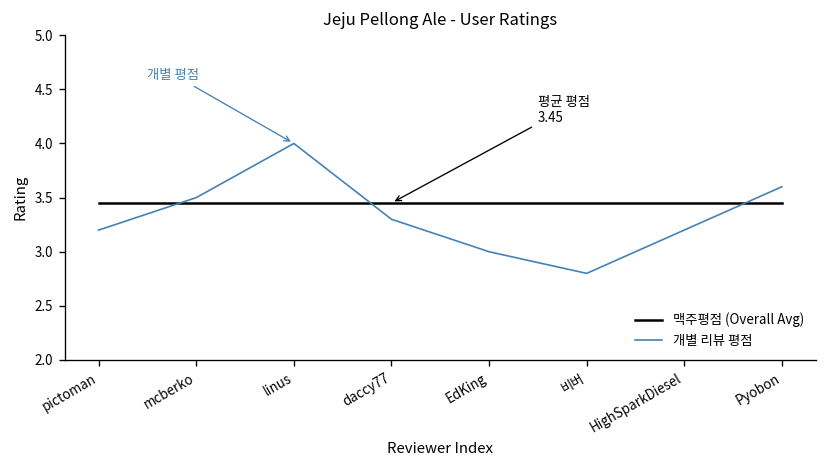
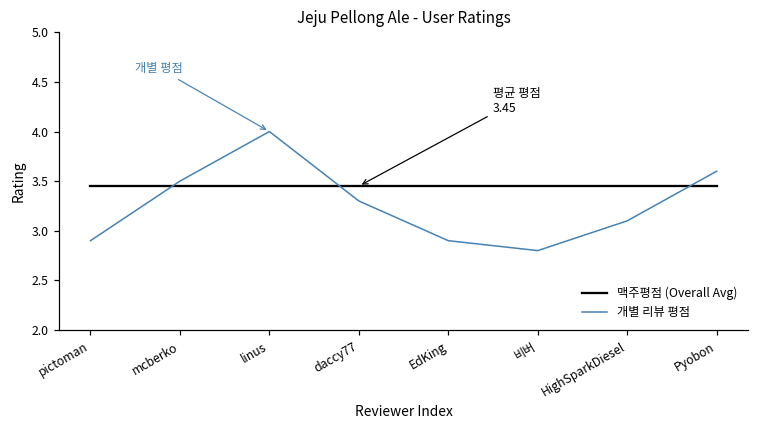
  {
    "맥주평점 (Overall Avg)": {
      "pictoman": 3.5,
      "mcberko": 3.5,
      "linus": 3.5,
      "daccy77": 3.5,
      "HighSparkDiesel": 3.5,
      "Pyobon": 3.5
    },
    "개별 리뷰 평점": {
-     "pictoman": 3.2,
+     "pictoman": 2.9,
      "mcberko": 3.5,
      "linus": 4.0,
      "daccy77": 3.3,
-     "EdKing": 3.0,
+     "EdKing": 2.9,
      "비버": 2.8,
-     "HighSparkDiesel": 3.2,
+     "HighSparkDiesel": 3.1,
      "Pyobon": 3.6
    }
  }
